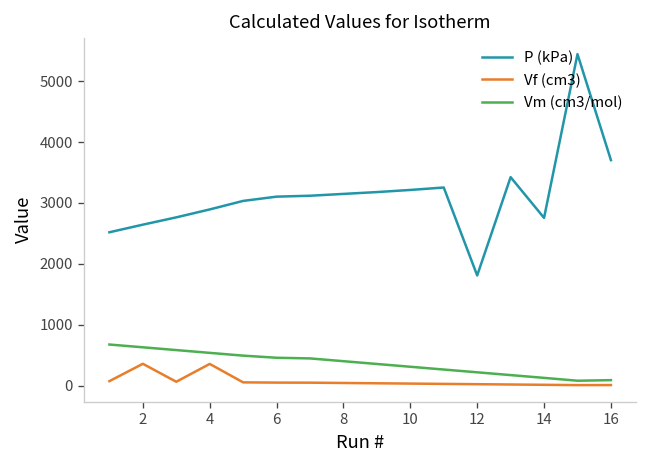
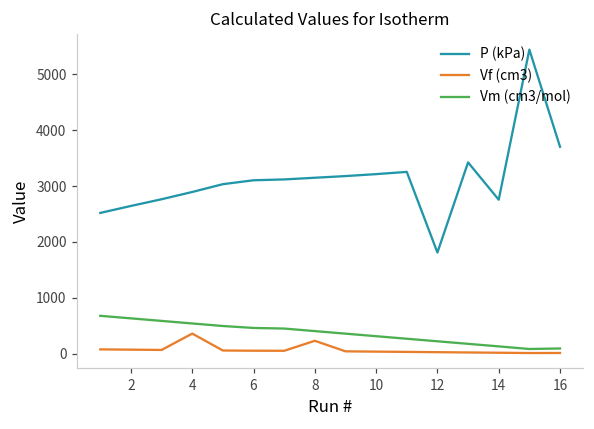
  {
    "P (kPa)": {
      "2": 2600,
      "4": 2900,
      "6": 3100,
      "8": 3100,
      "10": 3200,
      "12": 1800,
      "14": 2800,
      "16": 3700
    },
    "Vf (cm3)": {
-     "2": 400,
+     "2": 100,
      "4": 400,
      "6": 100,
-     "8": 0,
+     "8": 200,
      "10": 0,
      "12": 0,
      "14": 0,
      "16": 0
    },
    "Vm (cm3/mol)": {
      "2": 600,
      "4": 500,
      "6": 500,
      "8": 400,
      "10": 300,
      "12": 200,
      "14": 100,
      "16": 100
    }
  }
